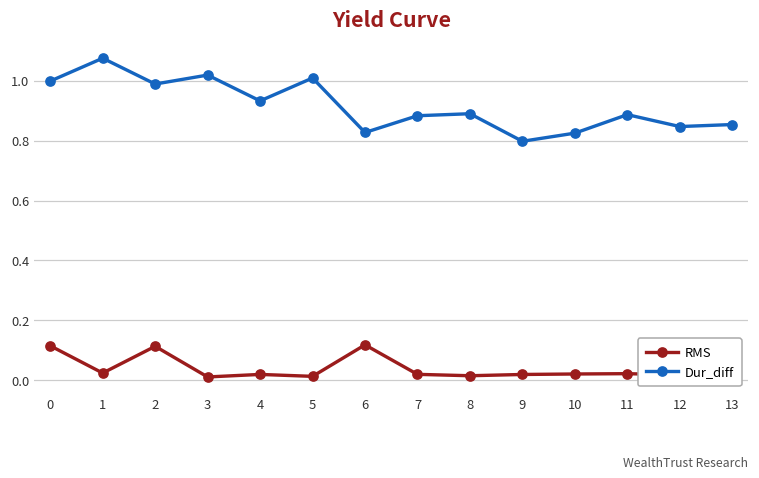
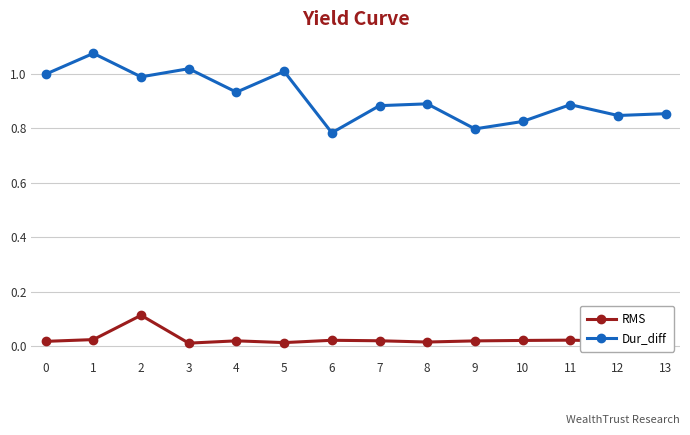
  {
    "RMS": {
-     "0": 0.12,
+     "0": 0.02,
      "1": 0.02,
      "2": 0.11,
      "3": 0.01,
      "4": 0.02,
      "5": 0.01,
-     "6": 0.12,
+     "6": 0.02,
      "7": 0.02,
      "8": 0.02,
      "9": 0.02,
      "10": 0.02,
      "11": 0.02
    },
    "Dur_diff": {
      "0": 1.00,
      "1": 1.07,
      "2": 0.99,
      "3": 1.02,
      "4": 0.93,
      "5": 1.01,
-     "6": 0.83,
+     "6": 0.78,
      "7": 0.88,
      "8": 0.89,
      "9": 0.80,
      "10": 0.82,
      "11": 0.89,
      "12": 0.85,
      "13": 0.85
    }
  }
